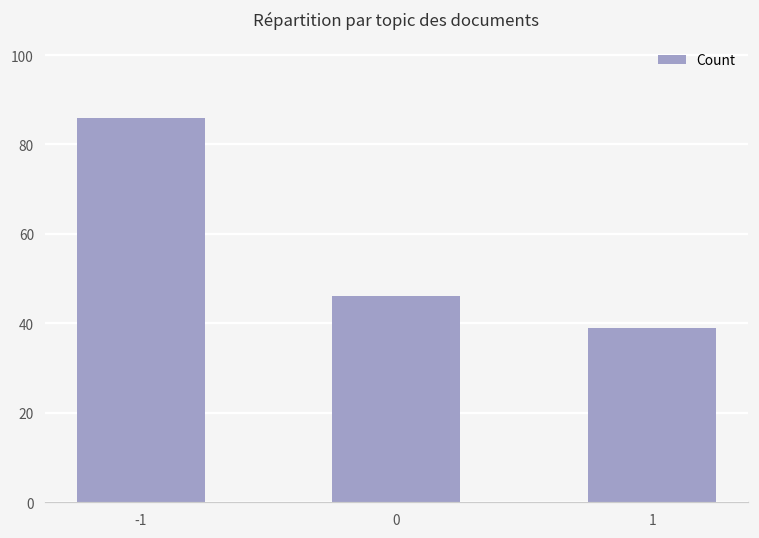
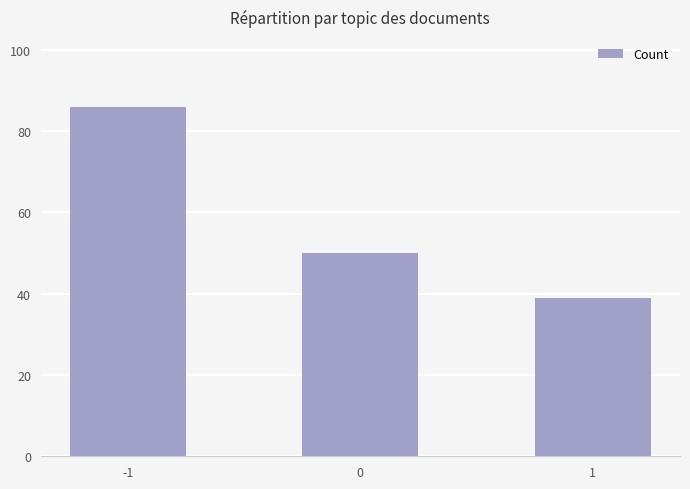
  {
    "-1": 86,
-   "0": 46,
+   "0": 50,
    "1": 39
  }
